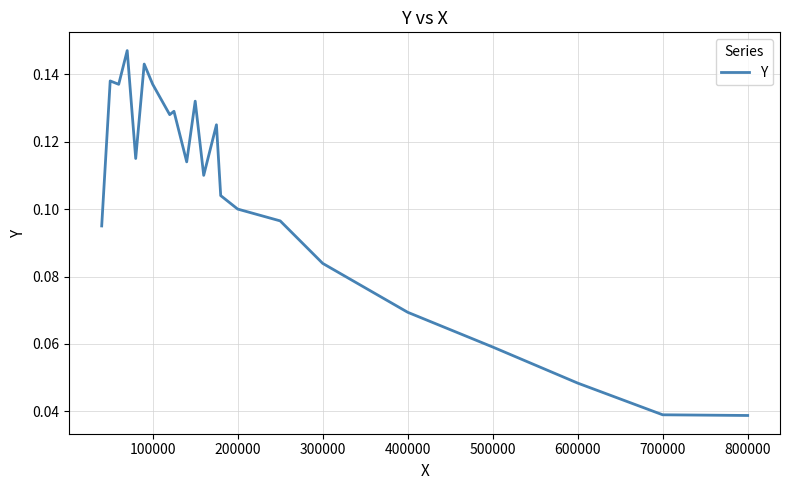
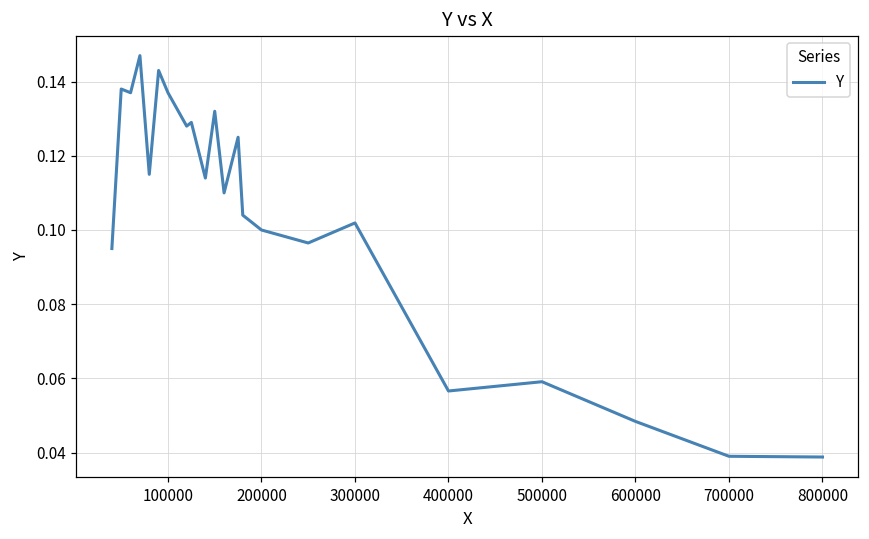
  {
    "100000": 0.137,
    "200000": 0.100,
-   "300000": 0.084,
-   "400000": 0.069,
+   "300000": 0.102,
+   "400000": 0.057,
    "500000": 0.059,
    "600000": 0.048,
    "700000": 0.039,
    "800000": 0.039
  }
